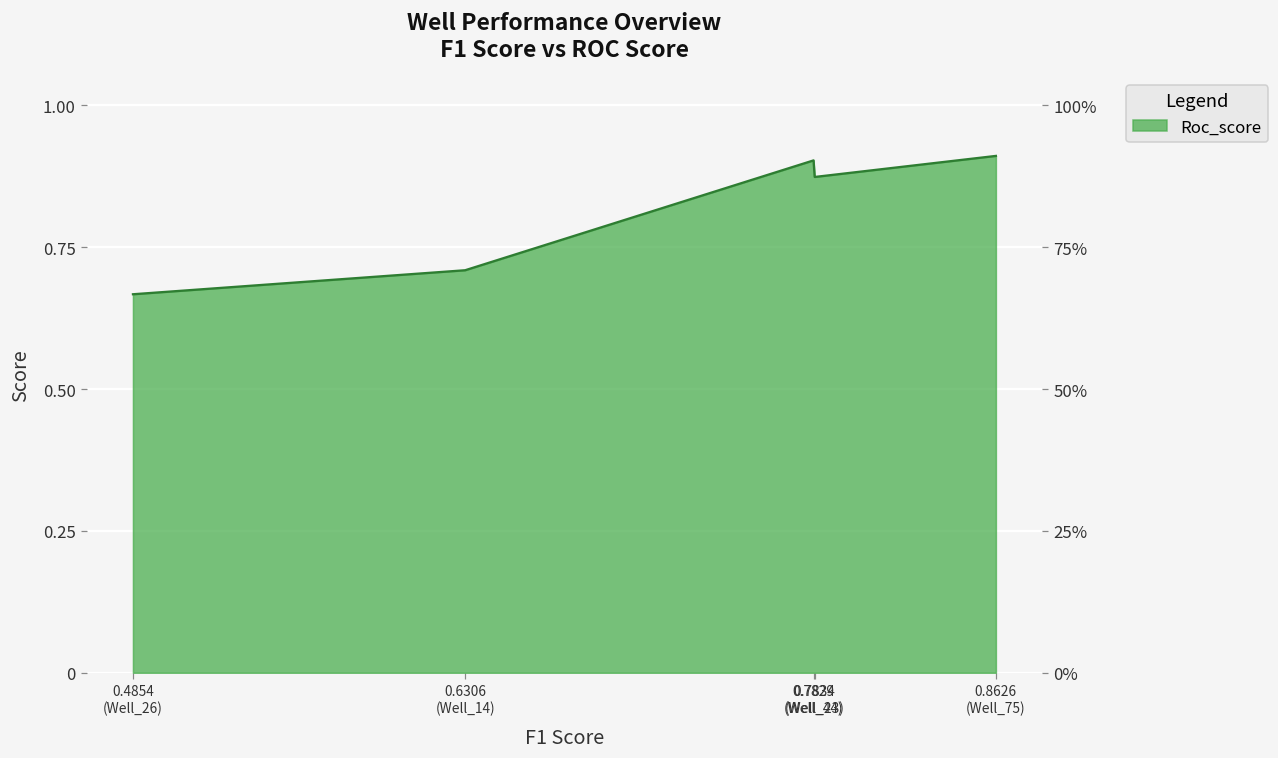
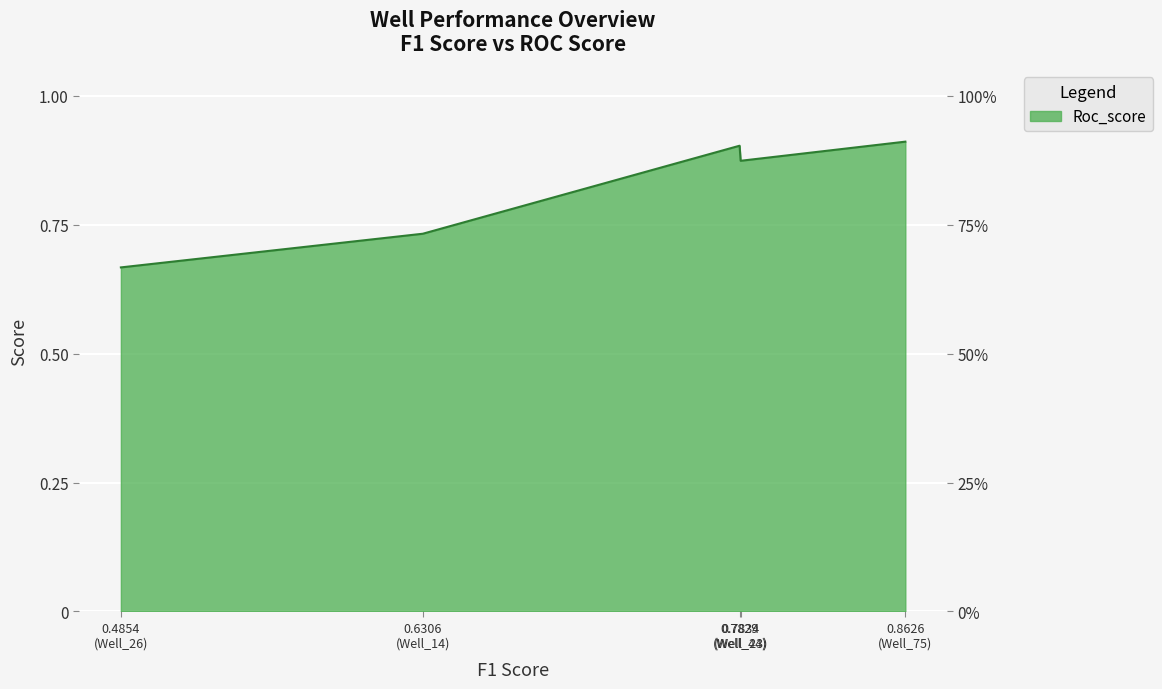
  {
    "0.4854 (Well_26)": 0.67,
-   "0.6306 (Well_14)": 0.71,
+   "0.6306 (Well_14)": 0.73,
    "0.8626 (Well_75)": 0.91
  }
